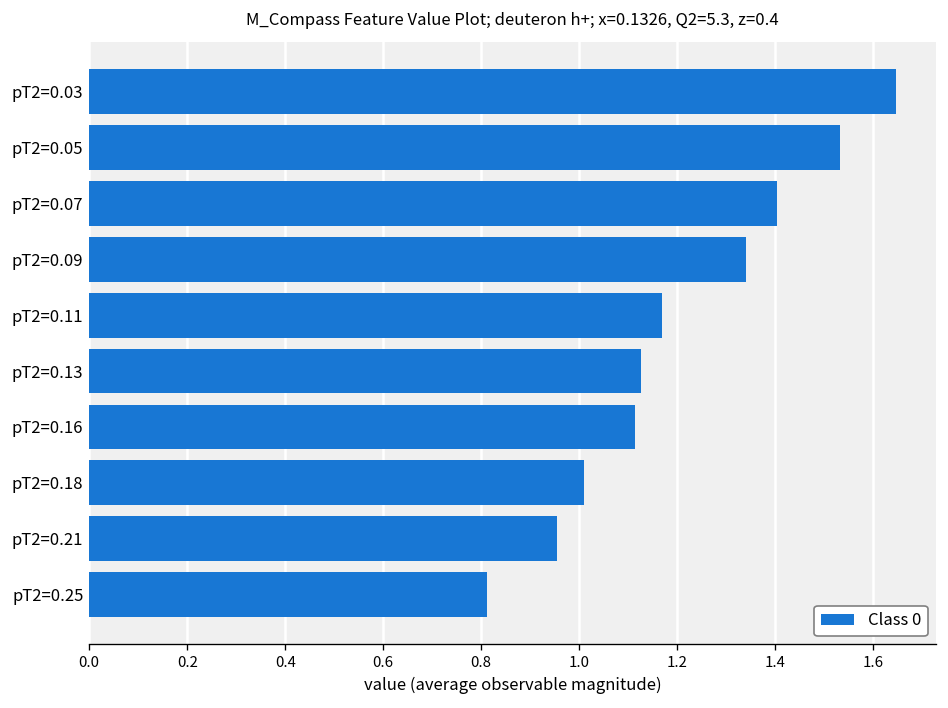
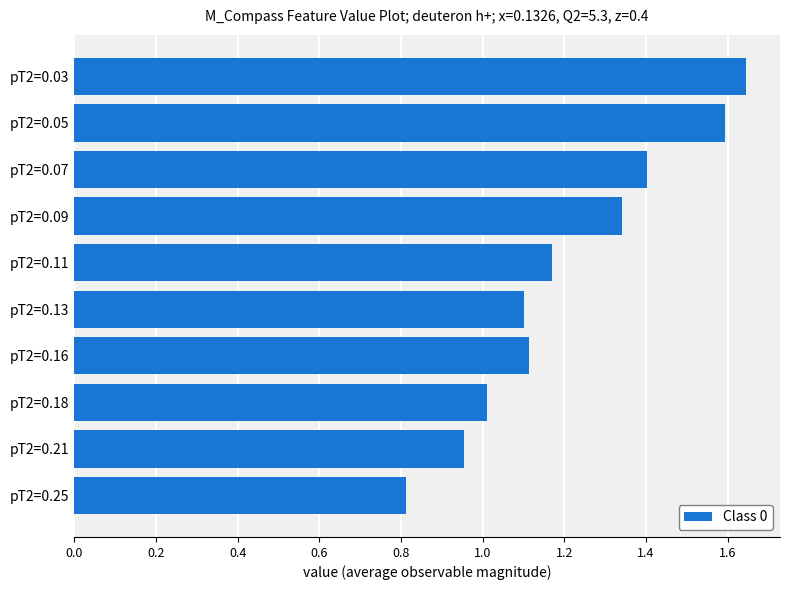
  {
    "pT2=0.03": 1.65,
-   "pT2=0.05": 1.53,
+   "pT2=0.05": 1.59,
    "pT2=0.07": 1.40,
    "pT2=0.09": 1.34,
    "pT2=0.11": 1.17,
-   "pT2=0.13": 1.13,
+   "pT2=0.13": 1.10,
    "pT2=0.16": 1.11,
    "pT2=0.18": 1.01,
    "pT2=0.21": 0.95,
    "pT2=0.25": 0.81
  }
